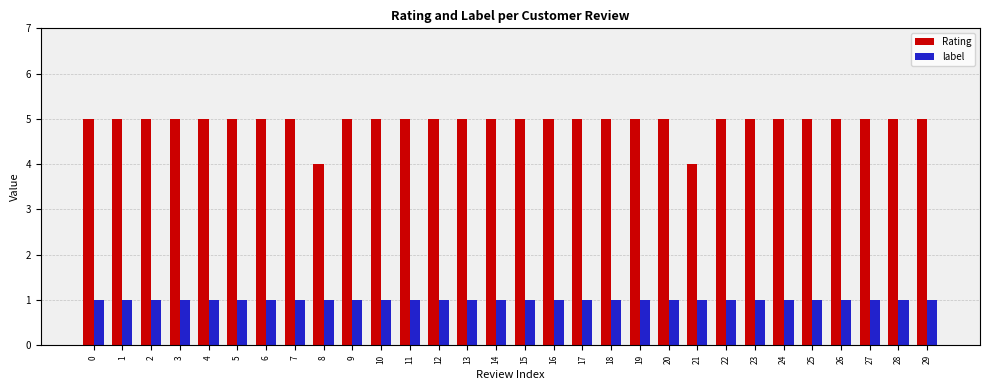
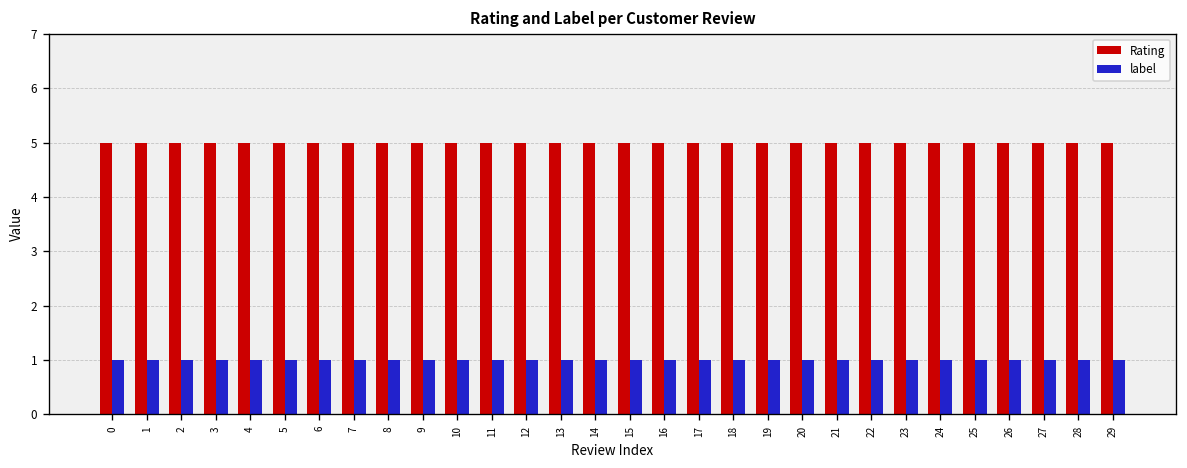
  {
    "Rating": {
      "0": 5,
      "1": 5,
      "2": 5,
      "3": 5,
      "4": 5,
      "5": 5,
      "6": 5,
      "7": 5,
-     "8": 4,
+     "8": 5,
      "9": 5,
      "10": 5,
      "11": 5,
      "12": 5,
      "13": 5,
      "14": 5,
      "15": 5,
      "16": 5,
      "17": 5,
      "18": 5,
      "19": 5,
      "20": 5,
-     "21": 4,
+     "21": 5,
      "22": 5,
      "23": 5,
      "24": 5,
      "25": 5,
      "26": 5,
      "27": 5,
      "28": 5,
      "29": 5
    },
    "label": {
      "0": 1,
      "1": 1,
      "2": 1,
      "3": 1,
      "4": 1,
      "5": 1,
      "6": 1,
      "7": 1,
      "8": 1,
      "9": 1,
      "10": 1,
      "11": 1,
      "12": 1,
      "13": 1,
      "14": 1,
      "15": 1,
      "16": 1,
      "17": 1,
      "18": 1,
      "19": 1,
      "20": 1,
      "21": 1,
      "22": 1,
      "23": 1,
      "24": 1,
      "25": 1,
      "26": 1,
      "27": 1,
      "28": 1,
      "29": 1
    }
  }
